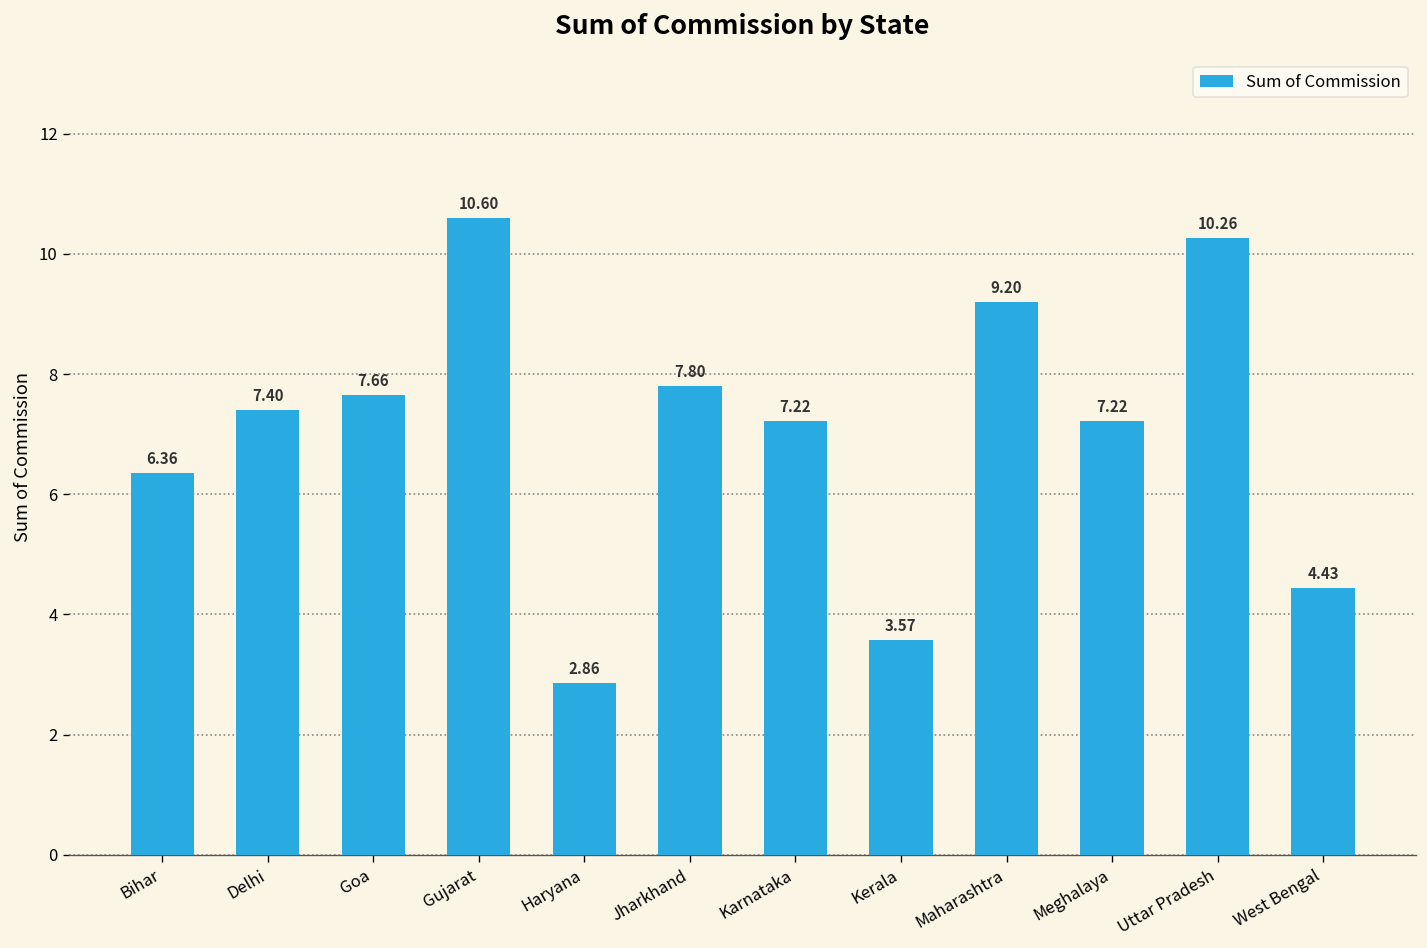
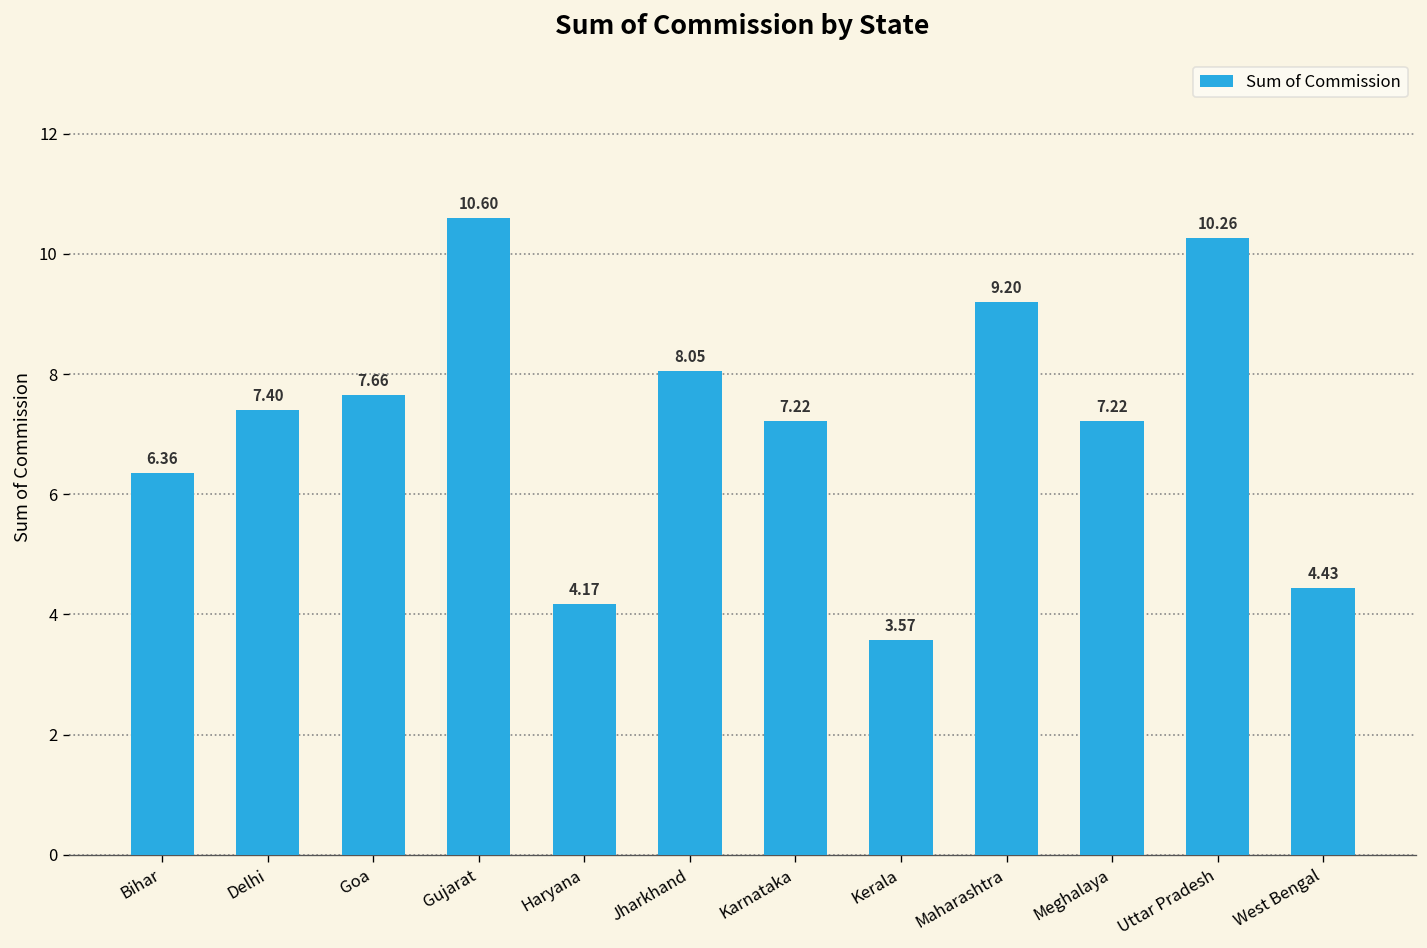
  {
    "Bihar": 6.36,
    "Delhi": 7.40,
    "Goa": 7.66,
    "Gujarat": 10.60,
-   "Haryana": 2.86,
-   "Jharkhand": 7.80,
+   "Haryana": 4.17,
+   "Jharkhand": 8.05,
    "Karnataka": 7.22,
    "Kerala": 3.57,
    "Maharashtra": 9.20,
    "Meghalaya": 7.22,
    "Uttar Pradesh": 10.26,
    "West Bengal": 4.43
  }
